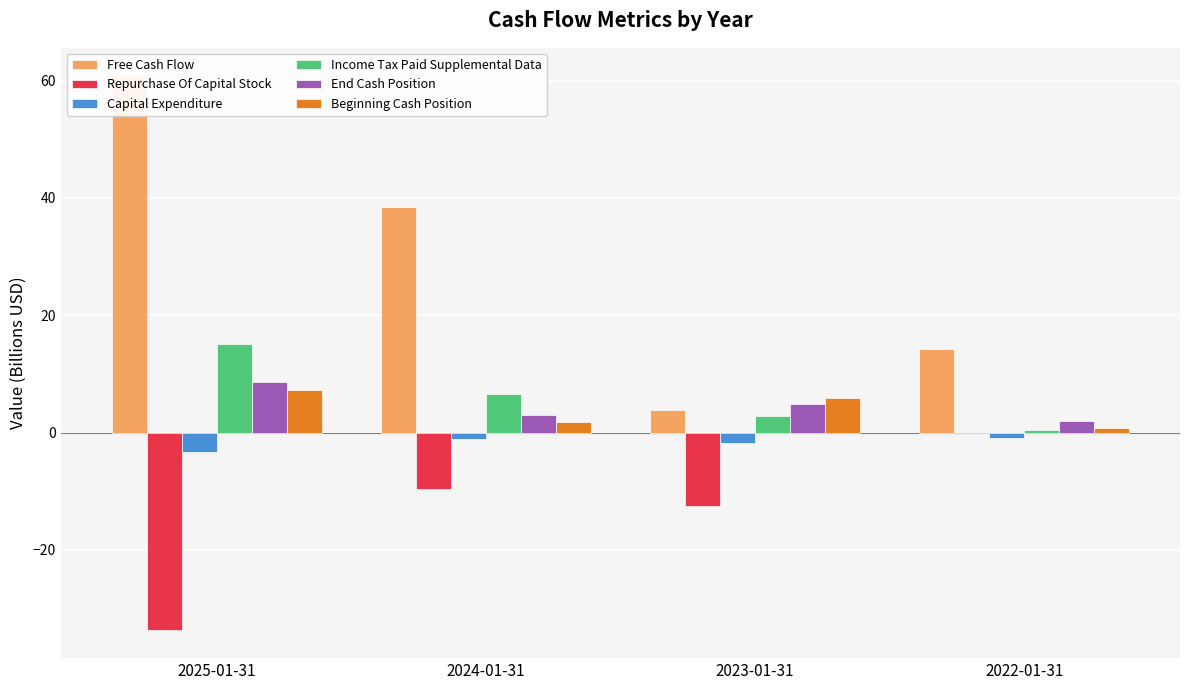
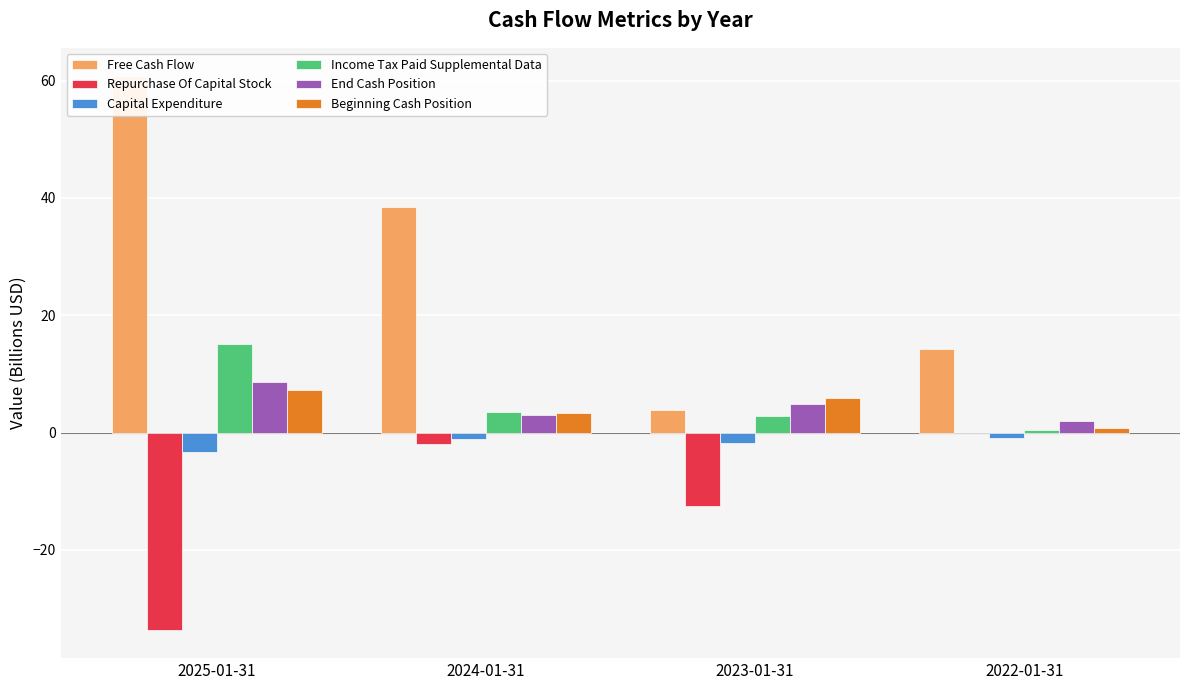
  {
    "Free Cash Flow": {
      "2024-01-31": 38,
      "2023-01-31": 4,
      "2022-01-31": 14
    },
    "Repurchase Of Capital Stock": {
      "2025-01-31": -34,
-     "2024-01-31": -10,
+     "2024-01-31": -2,
      "2023-01-31": -13,
      "2022-01-31": 0
    },
    "Capital Expenditure": {
      "2025-01-31": -3,
      "2024-01-31": -1,
      "2023-01-31": -2,
      "2022-01-31": -1
    },
    "Income Tax Paid Supplemental Data": {
      "2025-01-31": 15,
-     "2024-01-31": 7,
+     "2024-01-31": 4,
      "2023-01-31": 3
    },
    "End Cash Position": {
      "2025-01-31": 9,
      "2024-01-31": 3,
      "2023-01-31": 5,
      "2022-01-31": 2
    },
    "Beginning Cash Position": {
      "2025-01-31": 7,
-     "2024-01-31": 2,
+     "2024-01-31": 3,
      "2023-01-31": 6,
      "2022-01-31": 1
    }
  }
